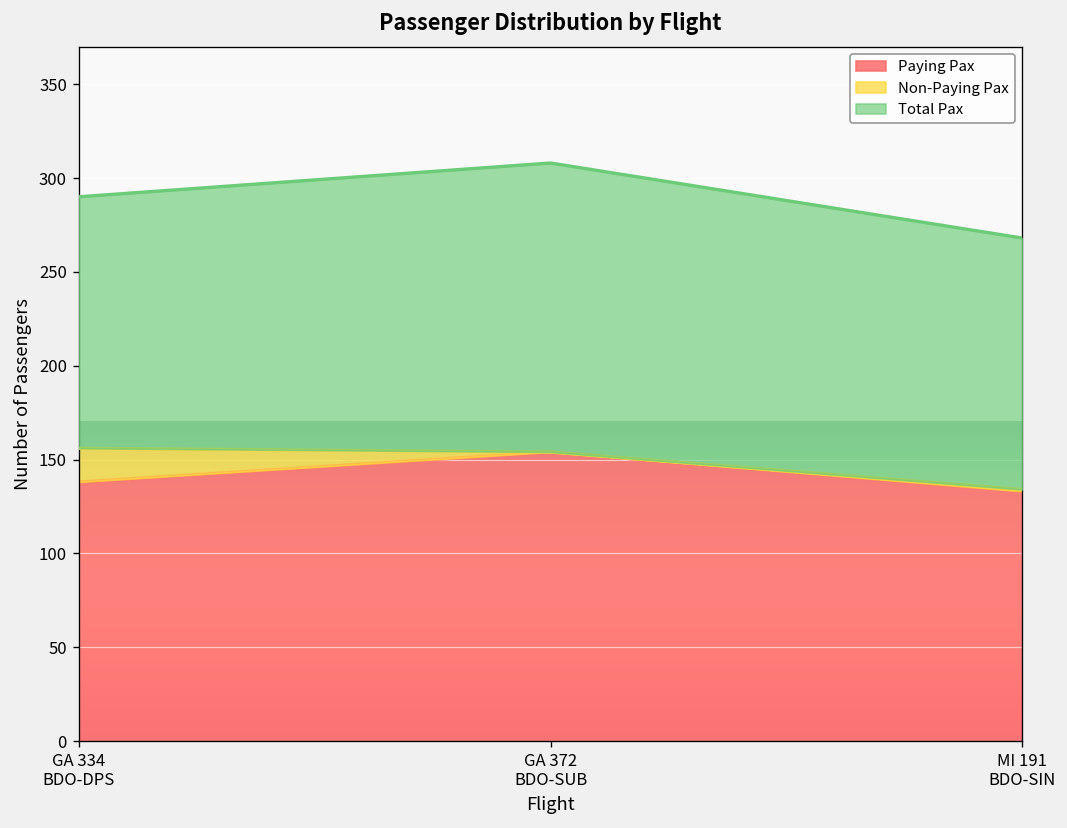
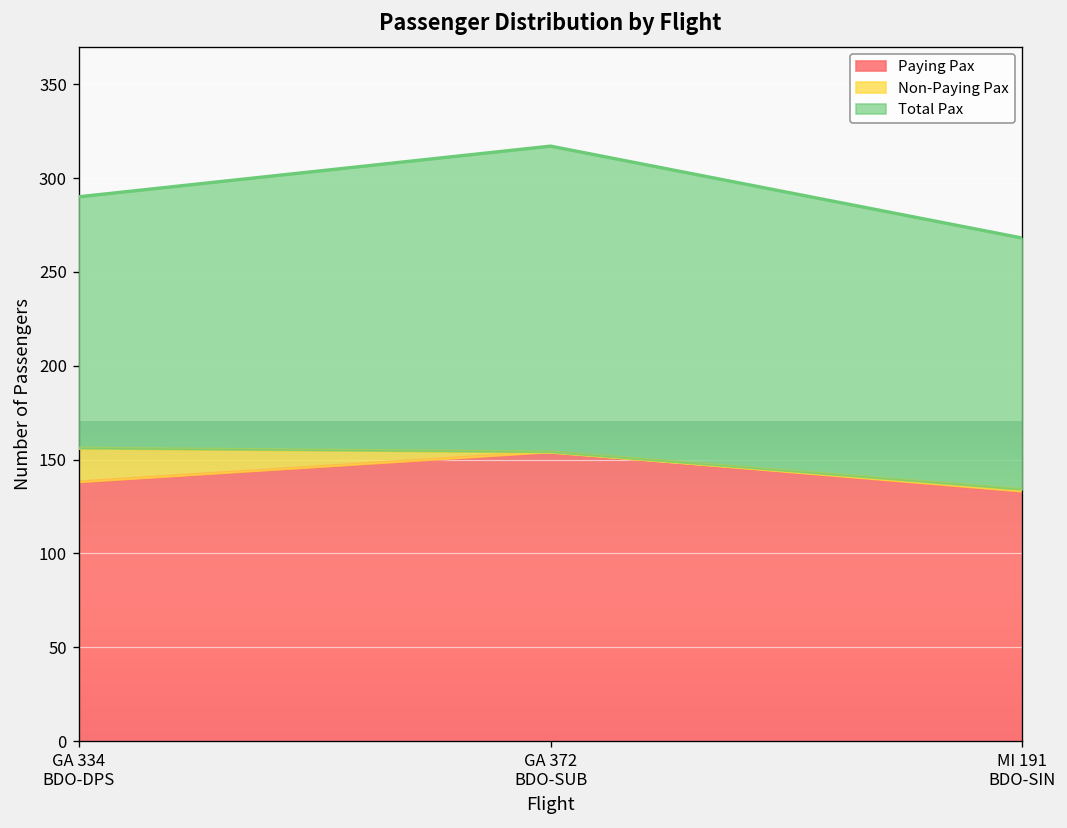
  {
    "Paying Pax": {
      "GA 334 BDO-DPS": 138
    },
    "Non-Paying Pax": {
      "GA 334 BDO-DPS": 18
    },
    "Total Pax": {
      "GA 334 BDO-DPS": 134,
-     "GA 372 BDO-SUB": 154,
+     "GA 372 BDO-SUB": 163,
      "MI 191 BDO-SIN": 134
    }
  }
